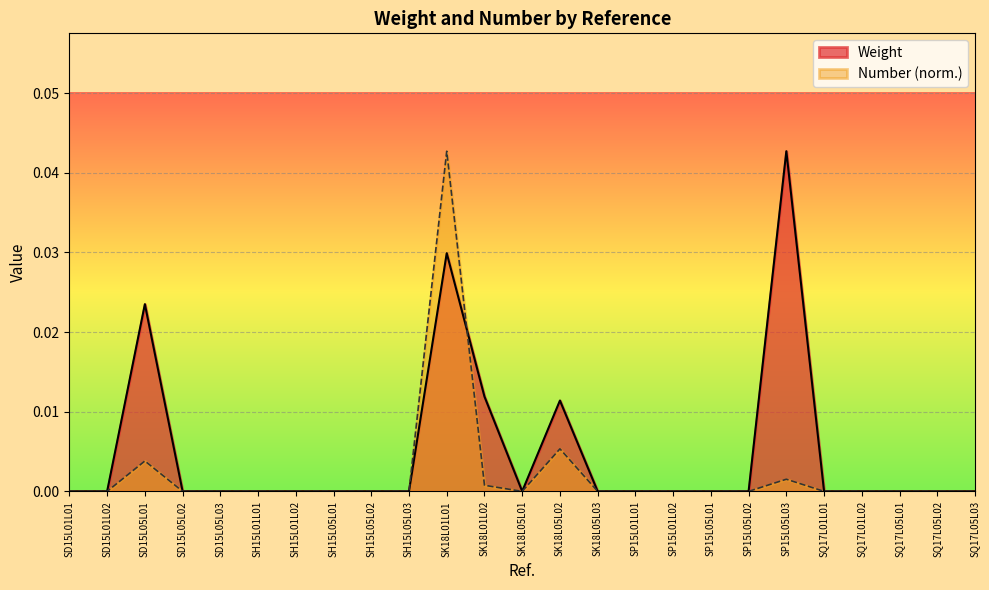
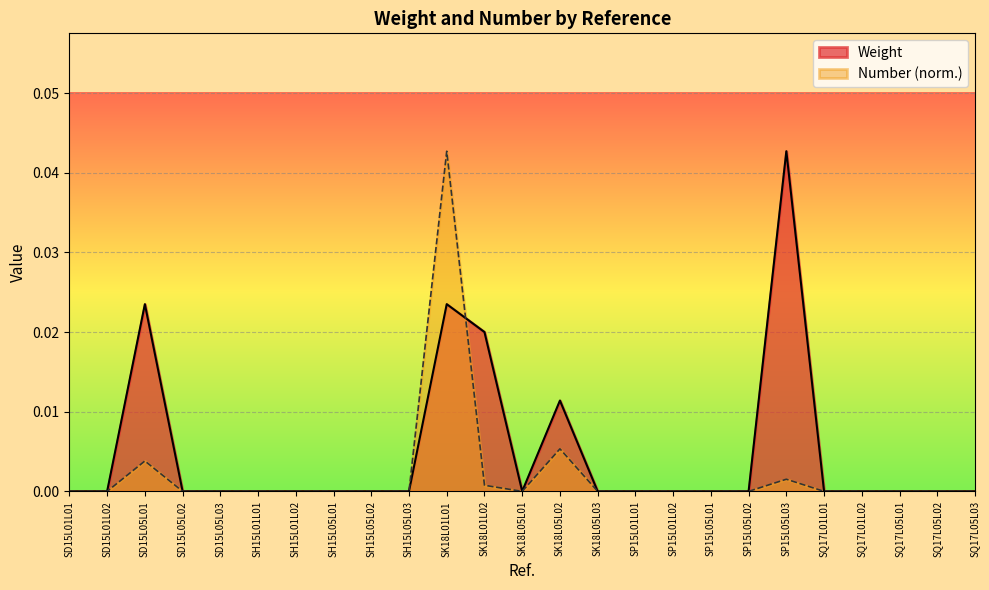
  {
    "Weight": {
      "SD15L05L01": 0.024,
-     "SK18L01L01": 0.030,
-     "SK18L01L02": 0.012,
+     "SK18L01L01": 0.024,
+     "SK18L01L02": 0.020,
      "SK18L05L02": 0.011,
      "SP15L05L03": 0.043
    },
    "Number (norm.)": {
      "SD15L05L01": 0.004,
      "SK18L01L01": 0.043,
      "SK18L01L02": 0.001,
      "SK18L05L02": 0.005,
      "SP15L05L03": 0.002
    }
  }
